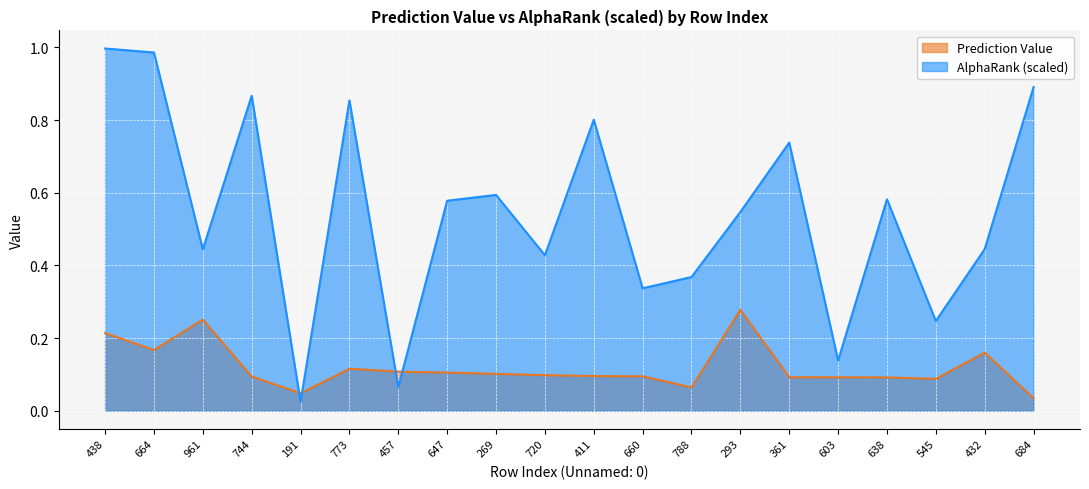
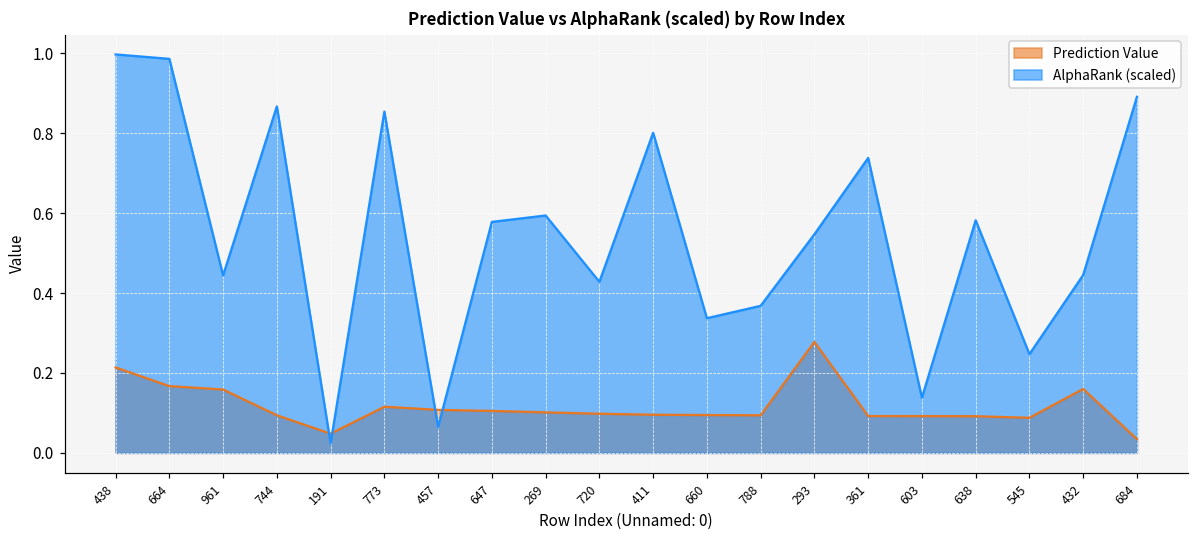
  {
    "Prediction Value": {
      "438": 0.21,
      "664": 0.17,
-     "961": 0.25,
+     "961": 0.16,
      "744": 0.09,
      "191": 0.05,
      "773": 0.12,
      "457": 0.11,
      "647": 0.11,
      "269": 0.10,
      "720": 0.10,
      "411": 0.10,
      "660": 0.09,
-     "788": 0.06,
+     "788": 0.09,
      "293": 0.28,
      "361": 0.09,
      "603": 0.09,
      "638": 0.09,
      "545": 0.09,
      "432": 0.16,
      "684": 0.03
    },
    "AlphaRank (scaled)": {
      "438": 1.00,
      "664": 0.99,
      "961": 0.44,
      "744": 0.87,
      "191": 0.02,
      "773": 0.85,
      "457": 0.07,
      "647": 0.58,
      "269": 0.59,
      "720": 0.43,
      "411": 0.80,
      "660": 0.34,
      "788": 0.37,
      "293": 0.55,
      "361": 0.74,
      "603": 0.14,
      "638": 0.58,
      "545": 0.25,
      "432": 0.45,
      "684": 0.89
    }
  }
